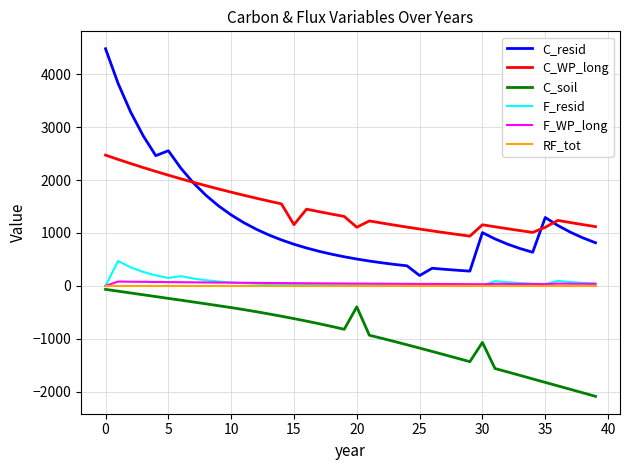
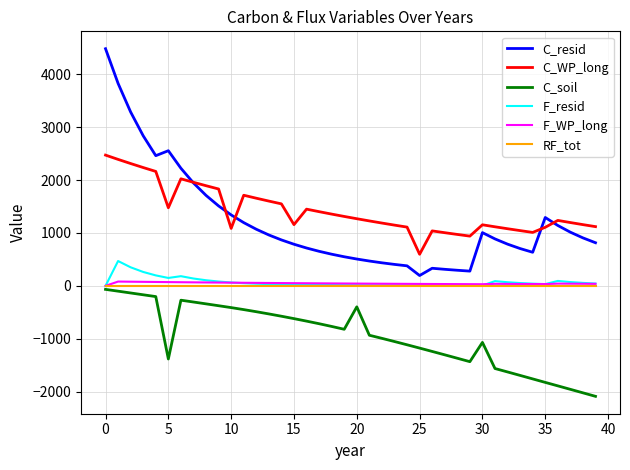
  {
    "C_resid": {
      "0": 4500,
      "5": 2600,
      "10": 1300,
      "15": 800,
      "20": 500,
      "25": 200,
      "30": 1000,
      "35": 1300
    },
    "C_WP_long": {
      "0": 2500,
-     "5": 2100,
-     "10": 1800,
+     "5": 1500,
+     "10": 1100,
      "15": 1200,
-     "20": 1100,
-     "25": 1100,
+     "20": 1300,
+     "25": 600,
      "30": 1200,
      "35": 1100
    },
    "C_soil": {
      "0": -100,
-     "5": -200,
+     "5": -1400,
      "10": -400,
      "15": -600,
      "20": -400,
      "25": -1200,
      "30": -1100,
      "35": -1800
    },
    "F_resid": {
      "5": 100
    },
    "F_WP_long": {
      "5": 100
    },
    "RF_tot": {
      "5": 0,
      "10": 0
    }
  }
